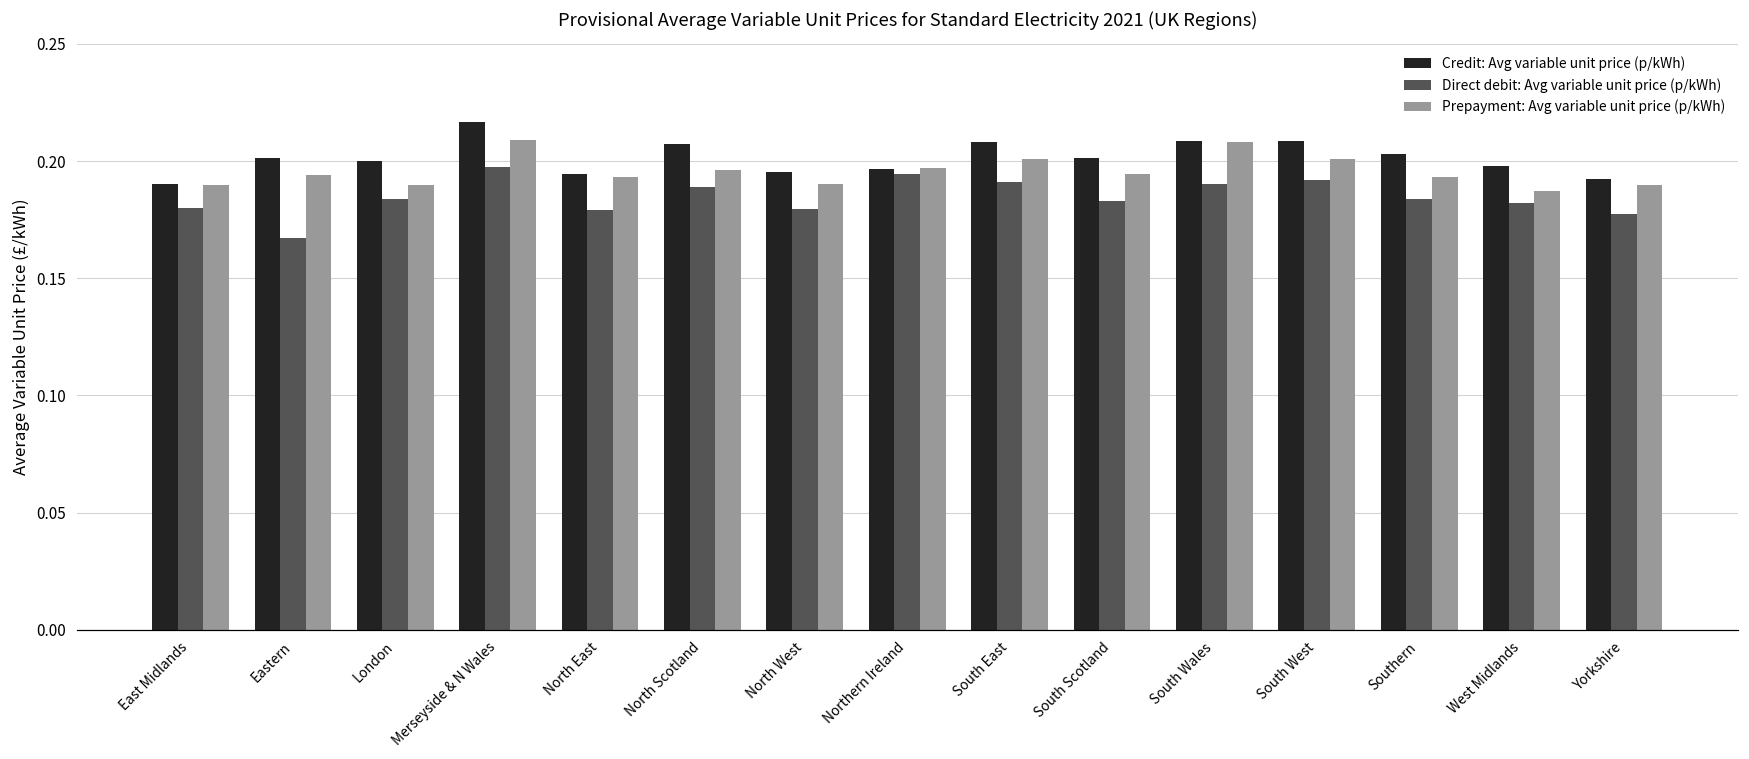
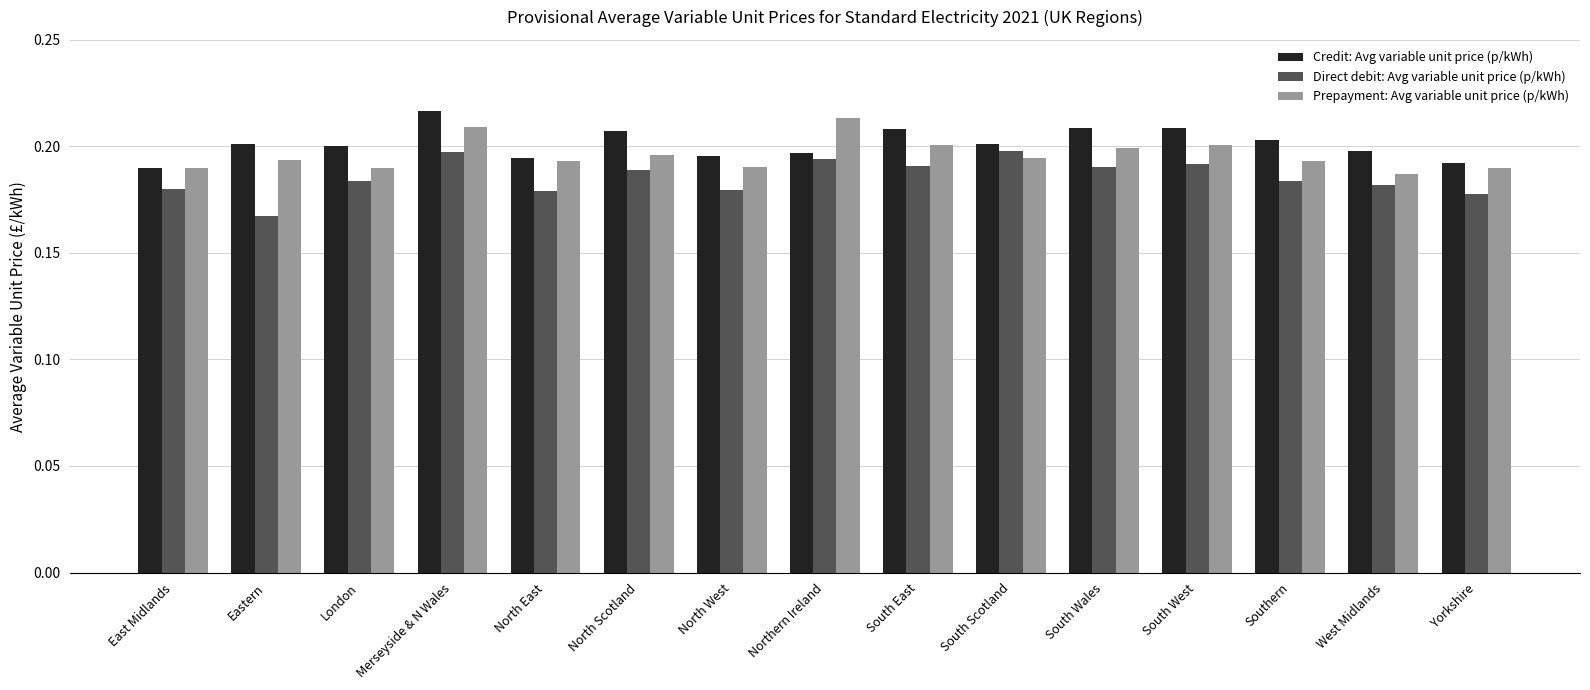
  {
    "Credit: Avg variable unit price (p/kWh)": {
      "East Midlands": 0.190,
      "Eastern": 0.201,
      "London": 0.200,
      "Merseyside & N Wales": 0.217,
      "North East": 0.195,
      "North Scotland": 0.207,
      "North West": 0.195,
      "Northern Ireland": 0.197,
      "South East": 0.208,
      "South Scotland": 0.201,
      "South Wales": 0.208,
      "South West": 0.209,
      "Southern": 0.203,
      "West Midlands": 0.198,
      "Yorkshire": 0.192
    },
    "Direct debit: Avg variable unit price (p/kWh)": {
      "East Midlands": 0.180,
      "Eastern": 0.167,
      "London": 0.184,
      "Merseyside & N Wales": 0.197,
      "North East": 0.179,
      "North Scotland": 0.189,
      "North West": 0.180,
      "Northern Ireland": 0.194,
      "South East": 0.191,
-     "South Scotland": 0.183,
+     "South Scotland": 0.198,
      "South Wales": 0.190,
      "South West": 0.192,
      "Southern": 0.184,
      "West Midlands": 0.182,
      "Yorkshire": 0.177
    },
    "Prepayment: Avg variable unit price (p/kWh)": {
      "East Midlands": 0.190,
      "Eastern": 0.194,
      "London": 0.190,
      "Merseyside & N Wales": 0.209,
      "North East": 0.193,
      "North Scotland": 0.196,
      "North West": 0.190,
-     "Northern Ireland": 0.197,
+     "Northern Ireland": 0.213,
      "South East": 0.201,
      "South Scotland": 0.194,
-     "South Wales": 0.208,
+     "South Wales": 0.199,
      "South West": 0.201,
      "Southern": 0.193,
      "West Midlands": 0.187,
      "Yorkshire": 0.190
    }
  }
